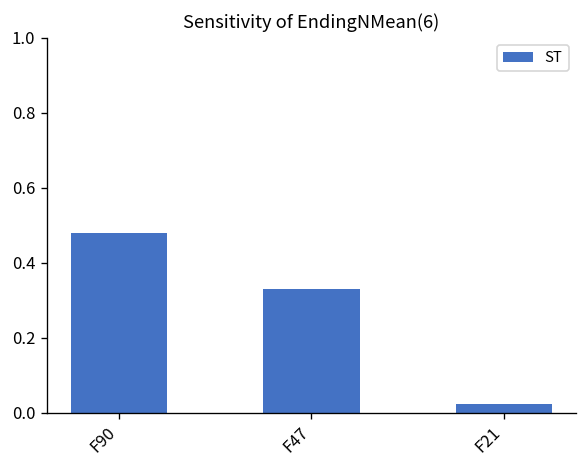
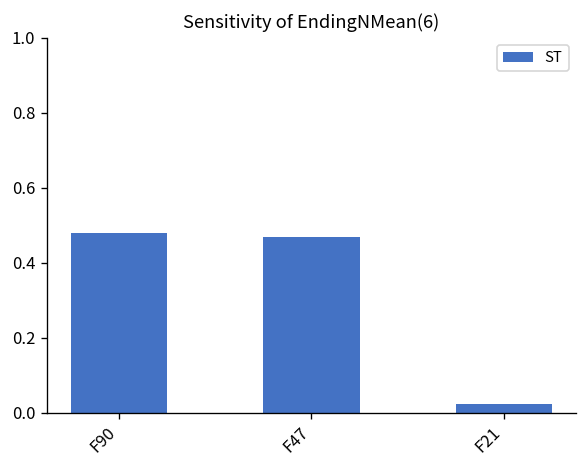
  {
    "F90": 0.48,
-   "F47": 0.33,
+   "F47": 0.47,
    "F21": 0.02
  }
